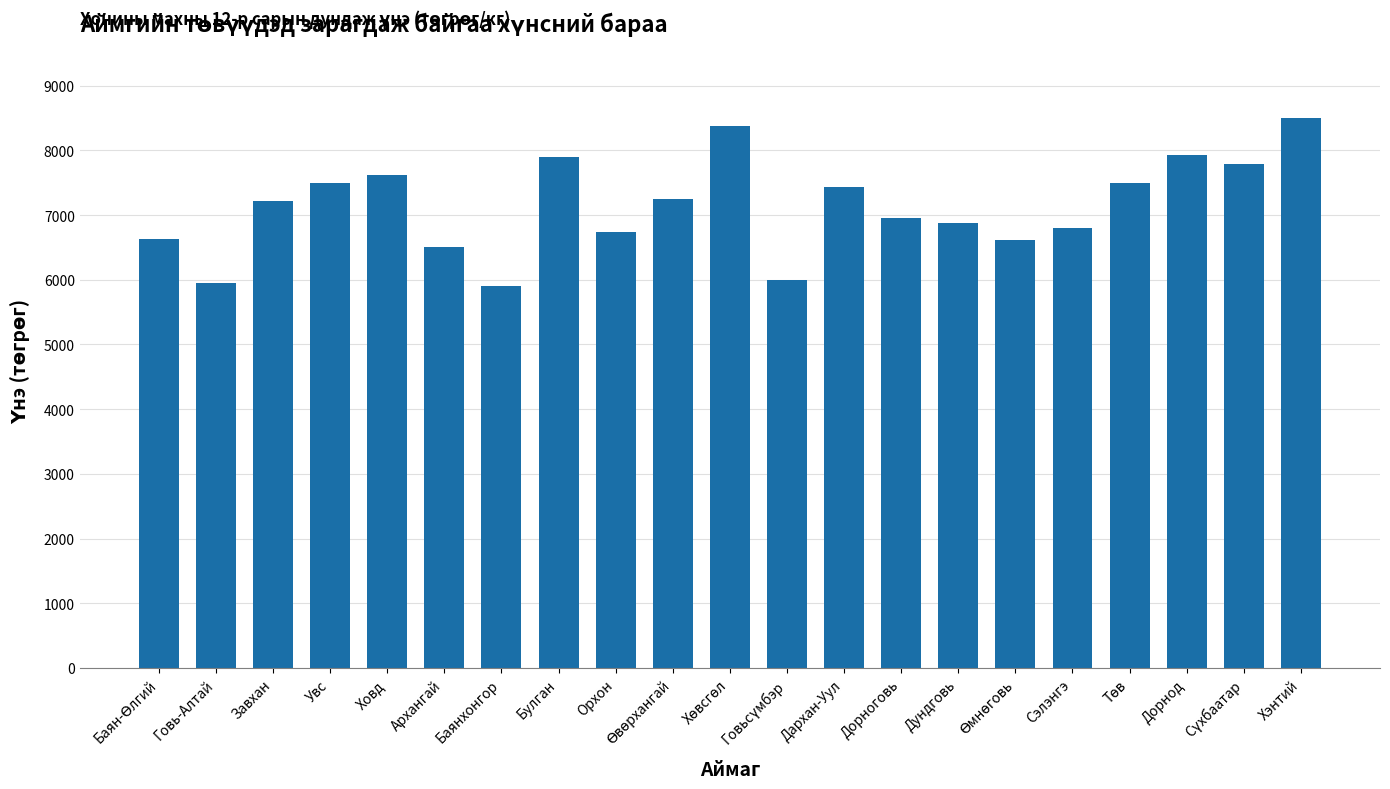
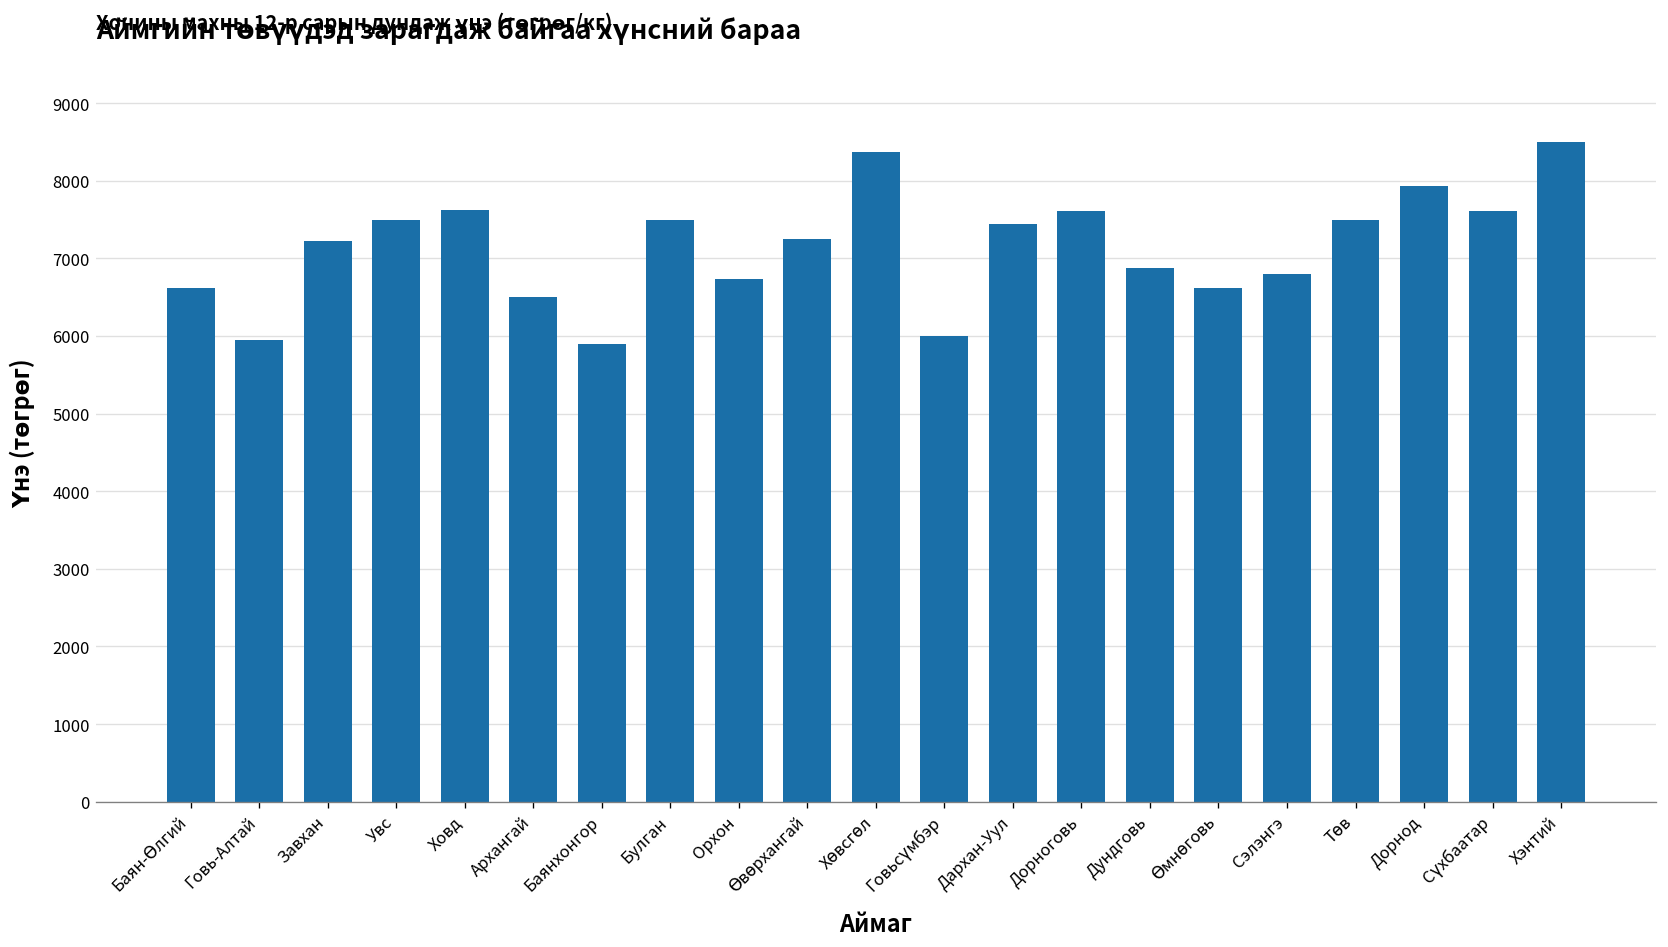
  {
    "Баян-Өлгий": 6600,
    "Говь-Алтай": 5900,
    "Завхан": 7200,
    "Увс": 7500,
    "Ховд": 7600,
    "Архангай": 6500,
    "Баянхонгор": 5900,
-   "Булган": 7900,
+   "Булган": 7500,
    "Орхон": 6700,
    "Өвөрхангай": 7300,
    "Хөвсгөл": 8400,
    "Говьсүмбэр": 6000,
    "Дархан-Уул": 7400,
-   "Дорноговь": 7000,
+   "Дорноговь": 7600,
    "Дундговь": 6900,
    "Өмнөговь": 6600,
    "Сэлэнгэ": 6800,
    "Төв": 7500,
    "Дорнод": 7900,
-   "Сүхбаатар": 7800,
+   "Сүхбаатар": 7600,
    "Хэнтий": 8500
  }
